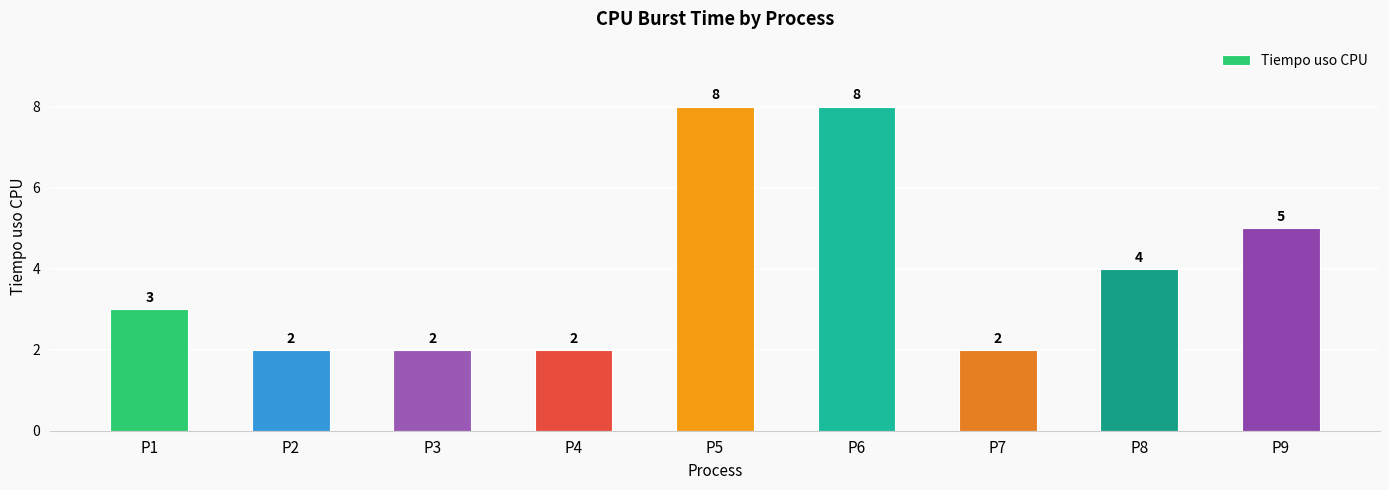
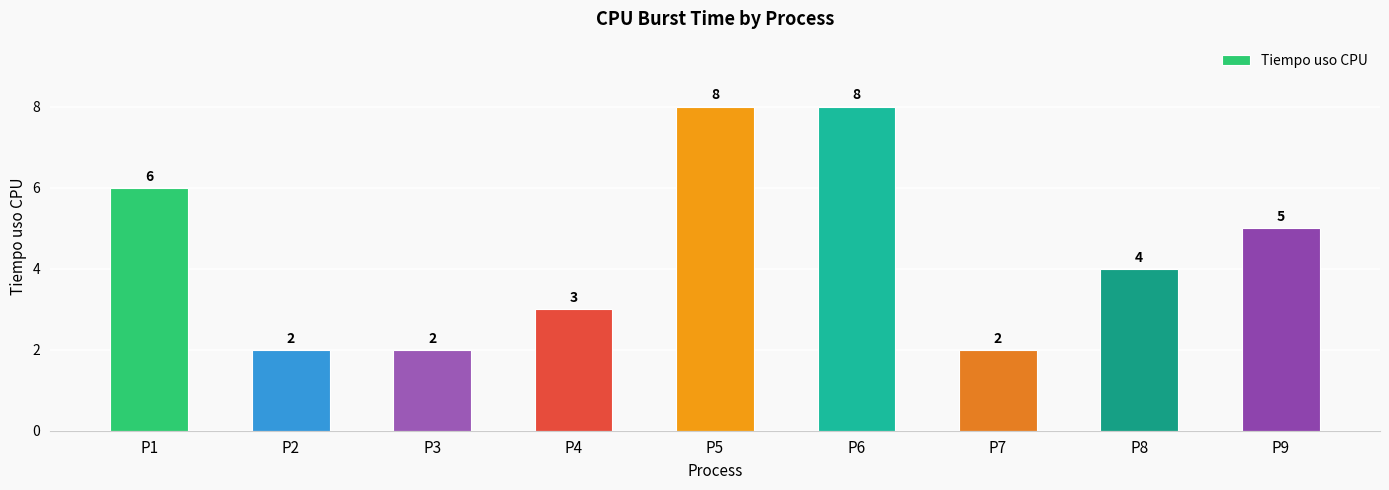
  {
-   "P1": 3,
+   "P1": 6,
    "P2": 2,
    "P3": 2,
-   "P4": 2,
+   "P4": 3,
    "P5": 8,
    "P6": 8,
    "P7": 2,
    "P8": 4,
    "P9": 5
  }
